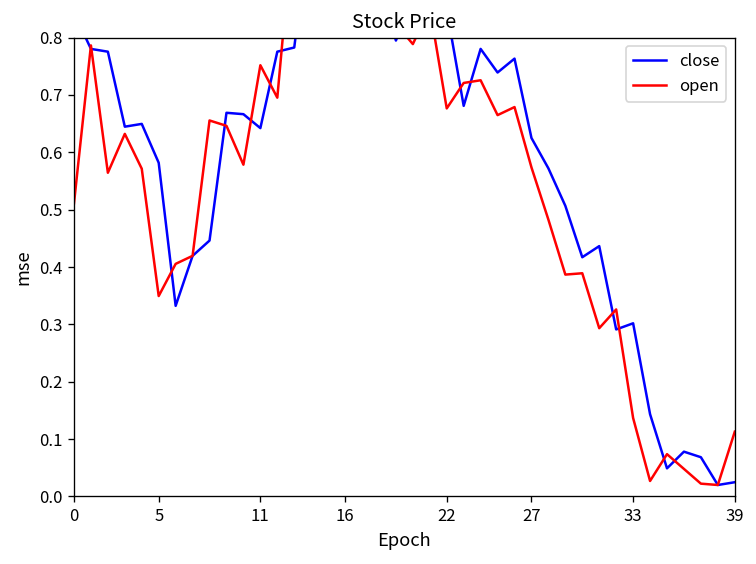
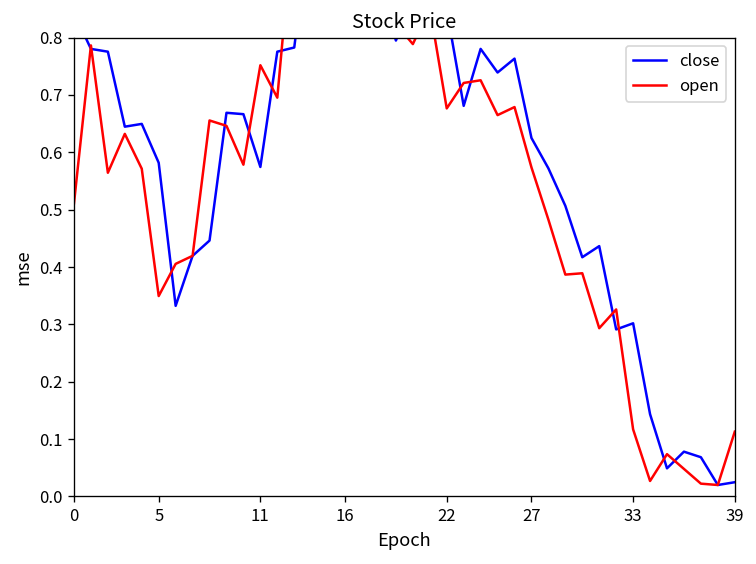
  {
    "close": {
      "5": 0.58,
-     "11": 0.64,
+     "11": 0.57,
      "27": 0.63,
      "33": 0.30,
      "39": 0.02
    },
    "open": {
      "0": 0.51,
      "5": 0.35,
      "11": 0.75,
      "22": 0.68,
      "27": 0.57,
-     "33": 0.14,
+     "33": 0.12,
      "39": 0.11
    }
  }
